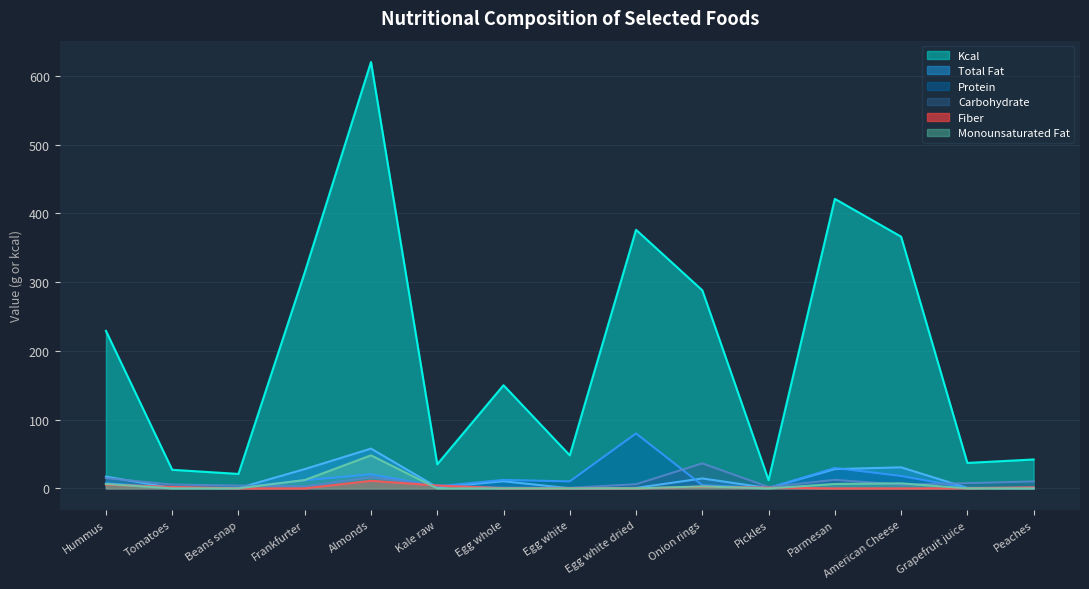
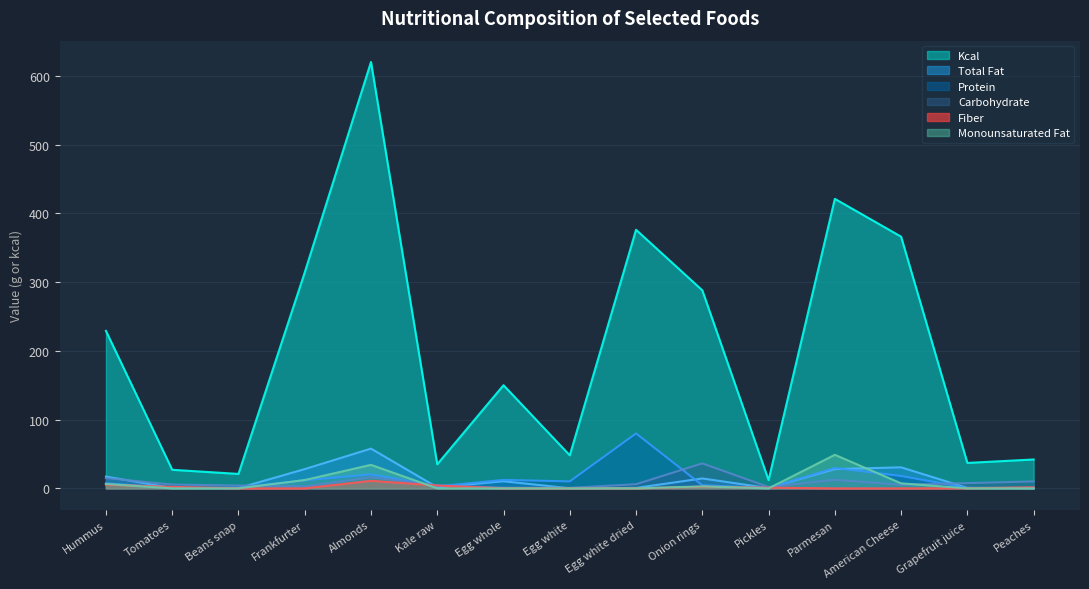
  {
    "Fiber": {
      "Almonds": 10,
      "Parmesan": 0,
      "American Cheese": 0
    },
    "Monounsaturated Fat": {
-     "Almonds": 50,
-     "Parmesan": 10
+     "Almonds": 30,
+     "Parmesan": 50
    }
  }
